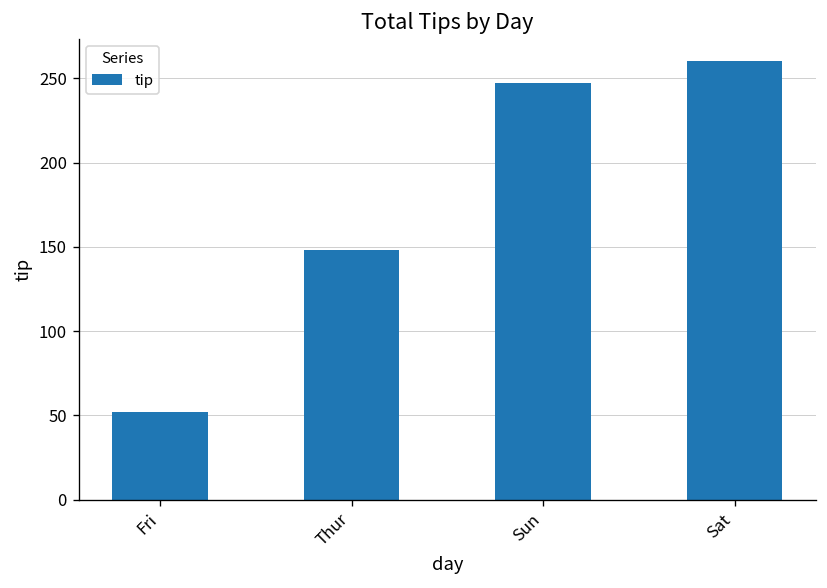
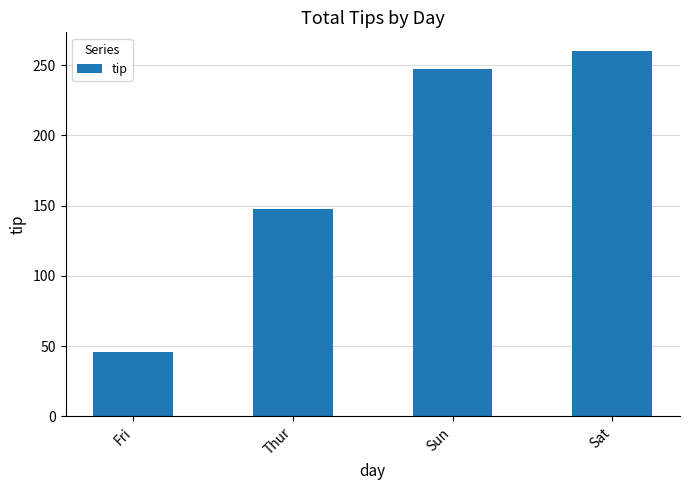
  {
-   "Fri": 52,
+   "Fri": 46,
    "Thur": 148,
    "Sun": 247,
    "Sat": 260
  }
